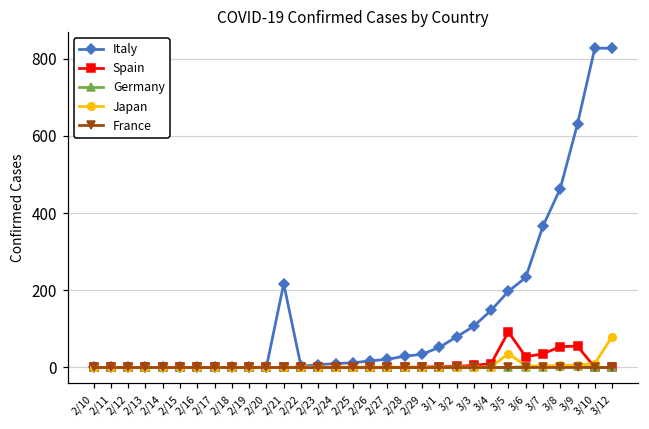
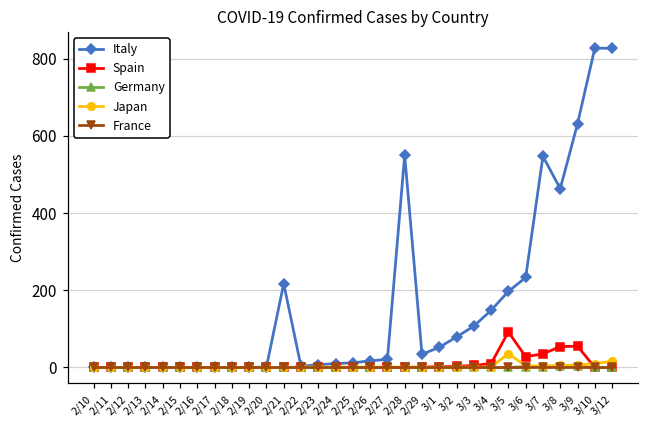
  {
    "Italy": {
      "2/21": 220,
      "2/24": 10,
      "2/25": 10,
      "2/26": 20,
      "2/27": 20,
-     "2/28": 30,
+     "2/28": 550,
      "2/29": 30,
      "3/1": 50,
      "3/2": 80,
      "3/3": 110,
      "3/4": 150,
      "3/5": 200,
      "3/6": 230,
-     "3/7": 370,
+     "3/7": 550,
      "3/8": 460,
      "3/9": 630,
      "3/10": 830,
      "3/12": 830
    },
    "Spain": {
      "3/4": 10,
      "3/5": 90,
      "3/6": 30,
      "3/7": 40,
      "3/8": 50,
      "3/9": 60
    },
    "Japan": {
      "3/5": 40,
      "3/10": 10,
-     "3/12": 80
+     "3/12": 20
    }
  }
